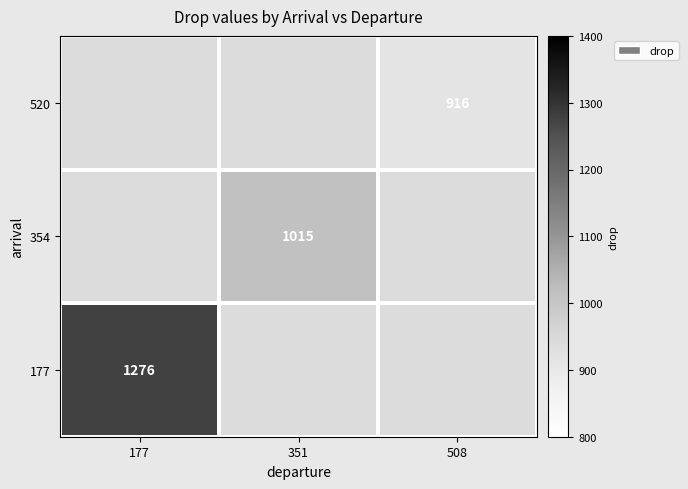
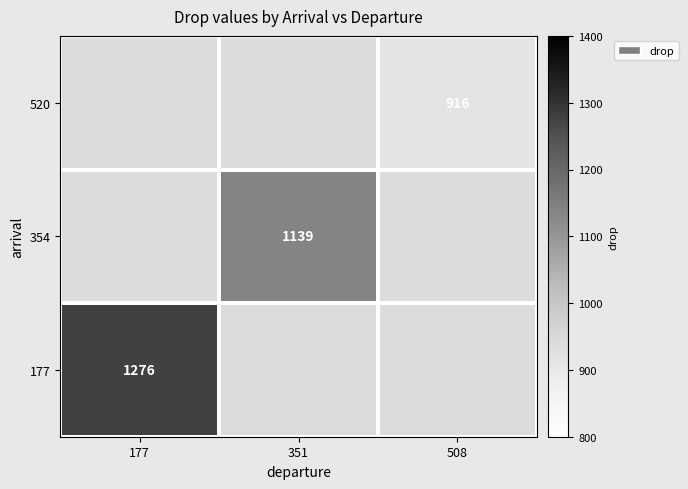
  {
    "354": {
-     "351": 1015
+     "351": 1139
    },
    "177": {
      "177": 1276
    }
  }
